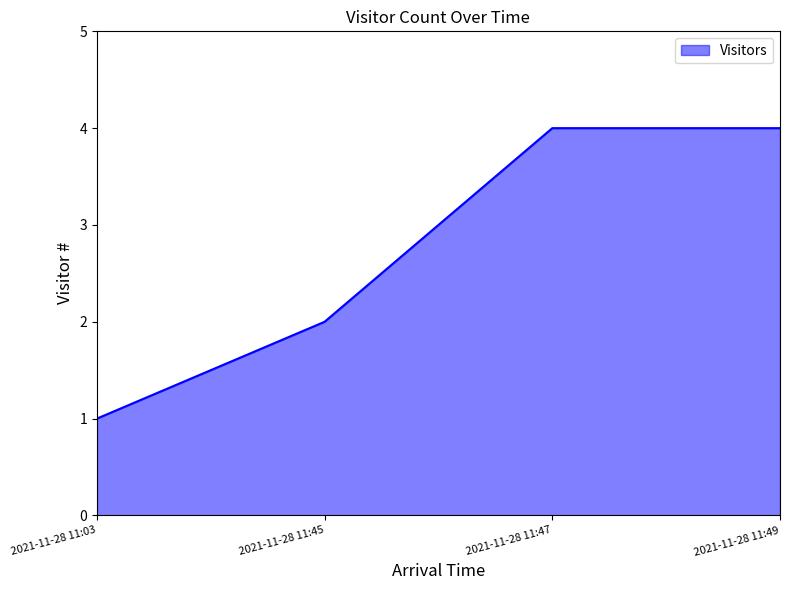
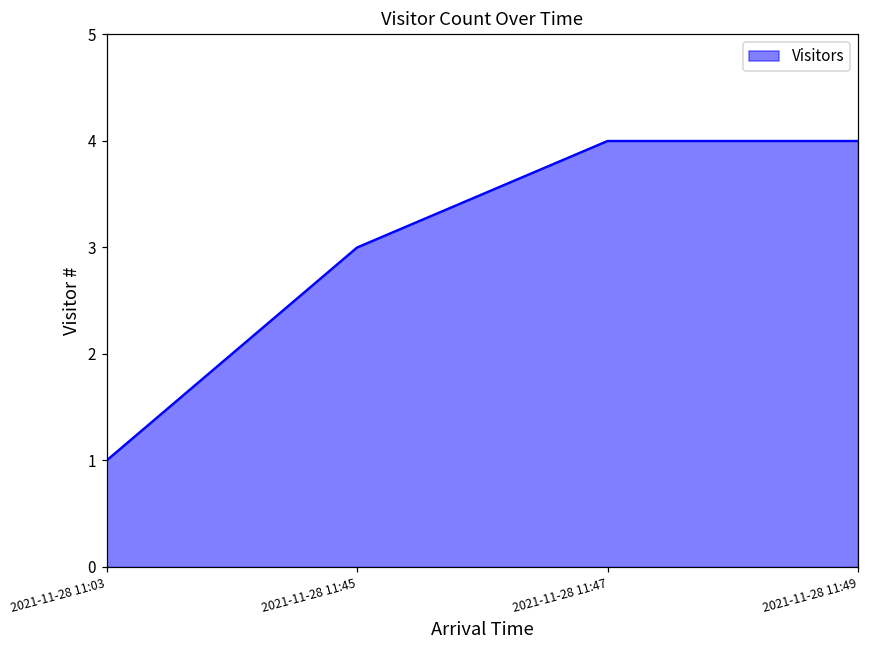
  {
    "2021-11-28 11:03": 1,
-   "2021-11-28 11:45": 2,
+   "2021-11-28 11:45": 3,
    "2021-11-28 11:47": 4,
    "2021-11-28 11:49": 4
  }
